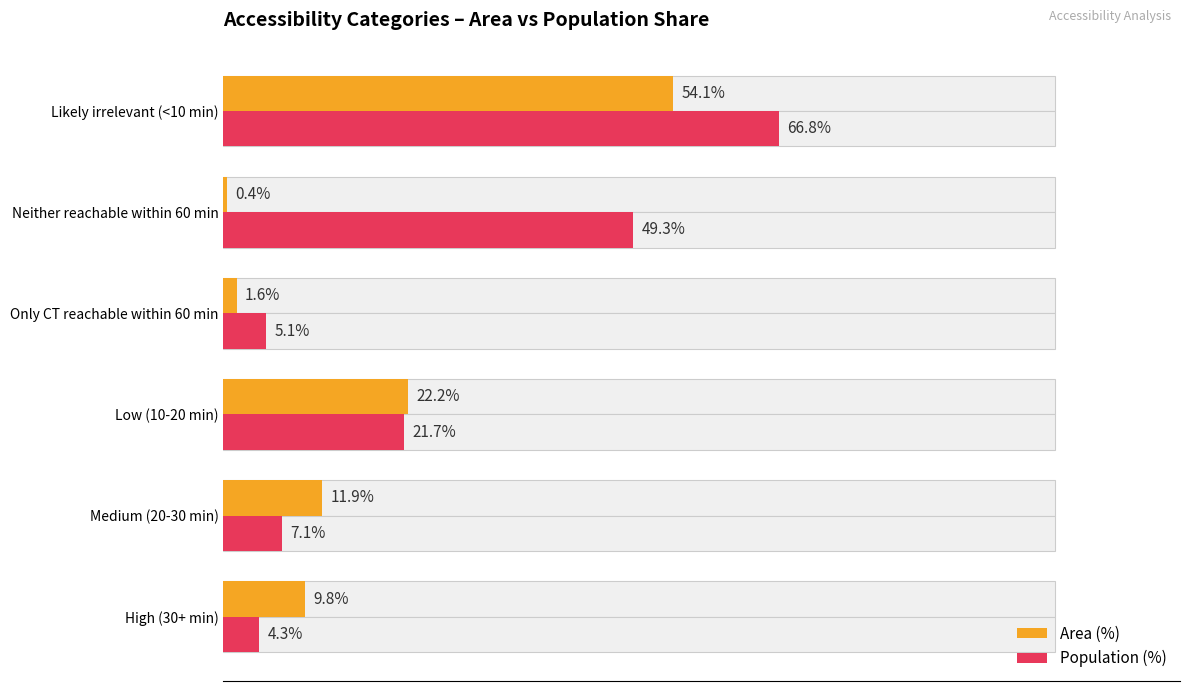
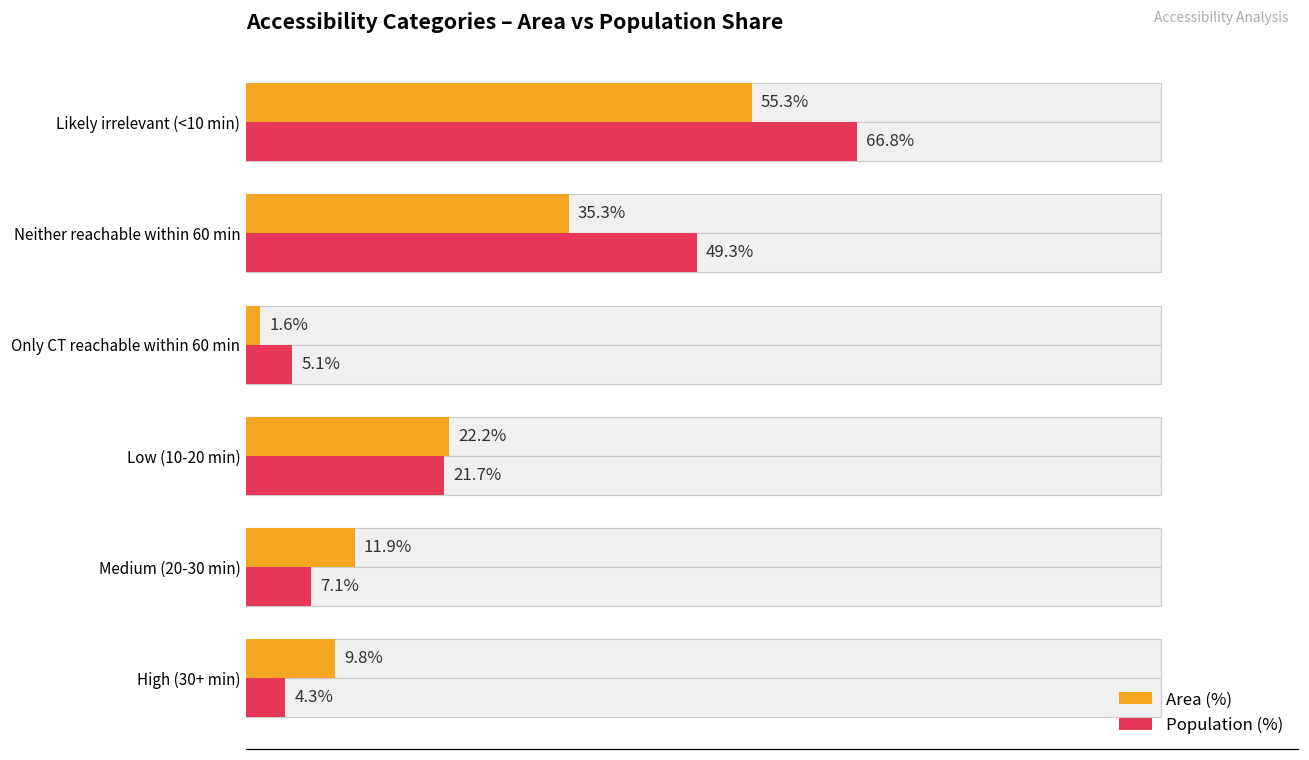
  {
    "Area (%)": {
-     "Likely irrelevant (<10 min)": "54.1%",
-     "Neither reachable within 60 min": "0.4%"
+     "Likely irrelevant (<10 min)": "55.3%",
+     "Neither reachable within 60 min": "35.3%"
    }
  }
